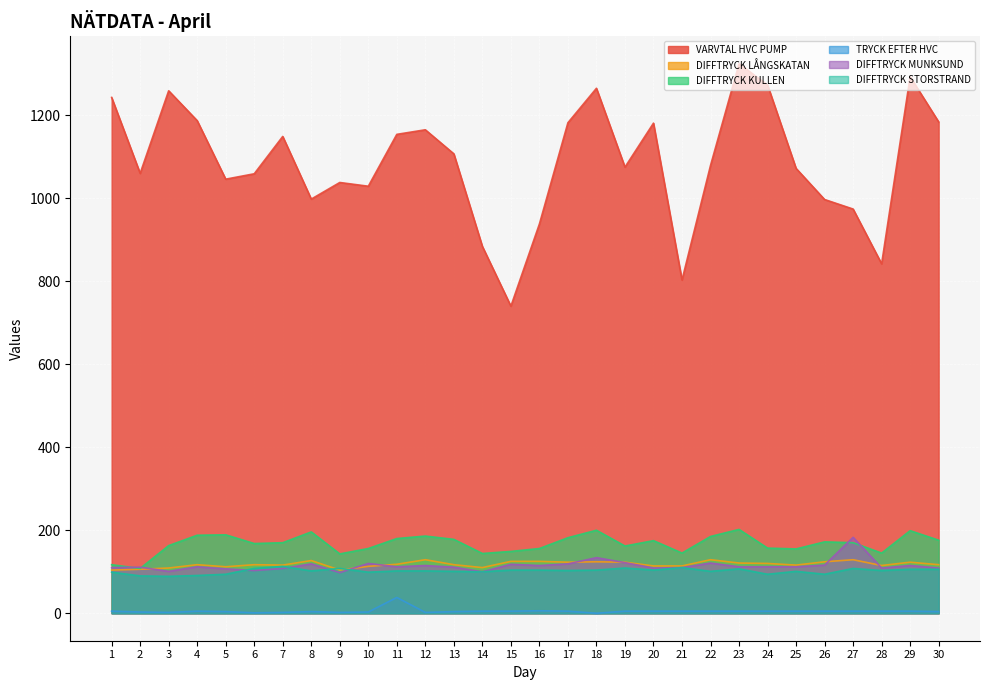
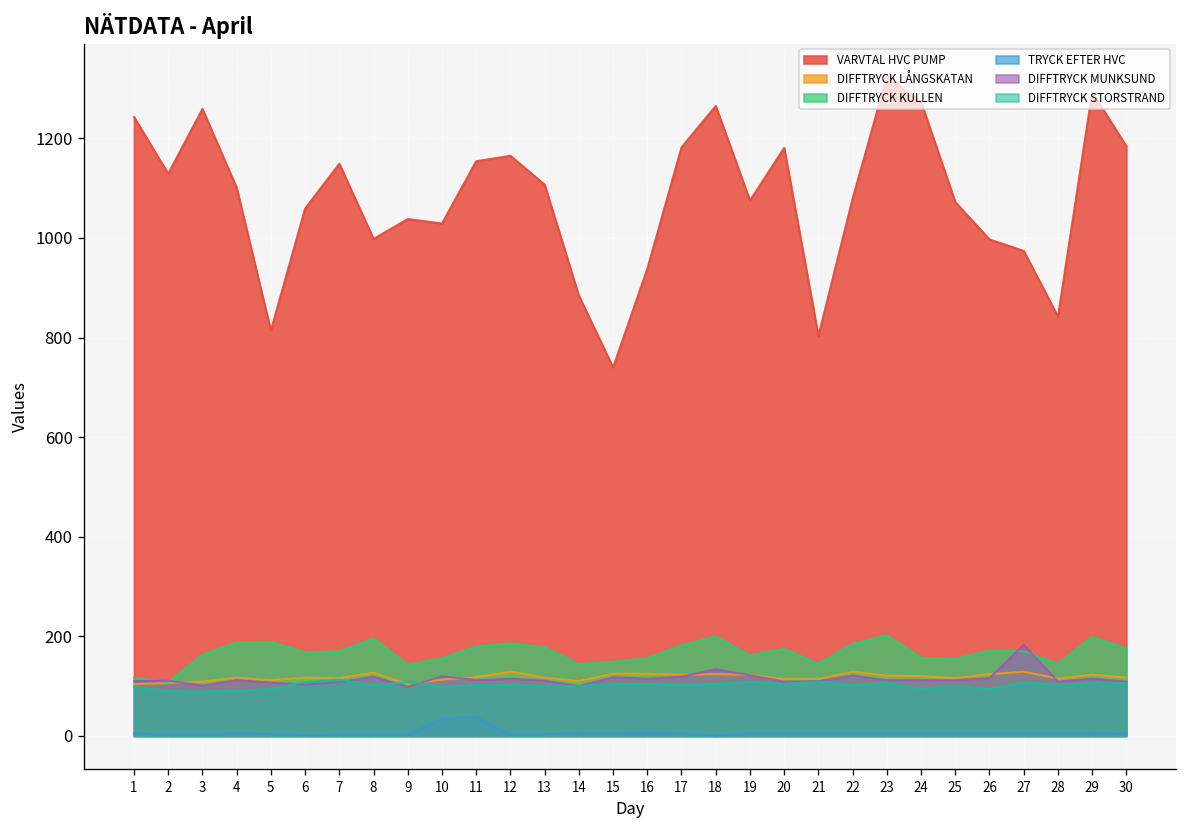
  {
    "VARVTAL HVC PUMP": {
      "1": 1240,
-     "2": 1060,
+     "2": 1130,
      "3": 1260,
-     "4": 1190,
-     "5": 1050,
+     "4": 1100,
+     "5": 810,
      "6": 1060,
      "7": 1150,
      "8": 1000,
      "9": 1040,
      "10": 1030,
      "11": 1150,
      "12": 1170,
      "13": 1110,
      "14": 880,
      "15": 740,
      "16": 940,
      "17": 1180,
      "18": 1270,
      "19": 1080,
      "20": 1180,
      "21": 800,
      "22": 1080,
      "25": 1070,
      "26": 1000,
      "27": 970,
      "28": 840,
      "30": 1180
    },
    "DIFFTRYCK LÅNGSKATAN": {
      "3": 110,
      "6": 120,
      "8": 130,
      "10": 110,
      "12": 130,
      "14": 110,
      "15": 130,
      "16": 130,
      "18": 120,
      "22": 130,
      "23": 120,
      "24": 120,
      "26": 120,
      "27": 130,
      "29": 120,
      "30": 120
    },
    "TRYCK EFTER HVC": {
      "1": 10,
      "2": 0,
      "3": 0,
      "4": 10,
      "5": 0,
      "6": 0,
      "7": 0,
      "8": 0,
      "9": 0,
-     "10": 0,
+     "10": 40,
      "11": 40,
      "12": 0,
      "13": 0,
      "14": 10,
      "15": 10,
      "16": 10,
      "17": 10,
      "18": 0,
      "19": 10,
      "20": 10,
      "21": 10,
      "22": 10,
      "23": 10,
      "24": 10,
      "25": 10,
      "26": 10,
      "27": 10,
      "28": 10,
      "29": 10,
      "30": 0
    },
    "DIFFTRYCK MUNKSUND": {
      "3": 100,
      "8": 120,
      "10": 120,
      "12": 120,
      "15": 120,
      "16": 120,
      "18": 130,
      "22": 120,
      "24": 110,
      "26": 120,
      "27": 180,
      "29": 120
    }
  }
